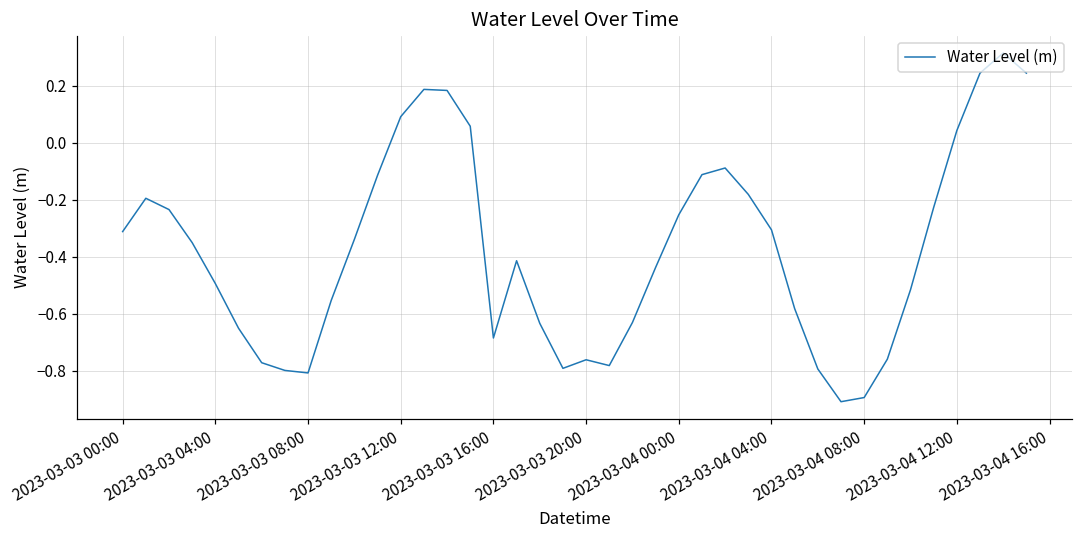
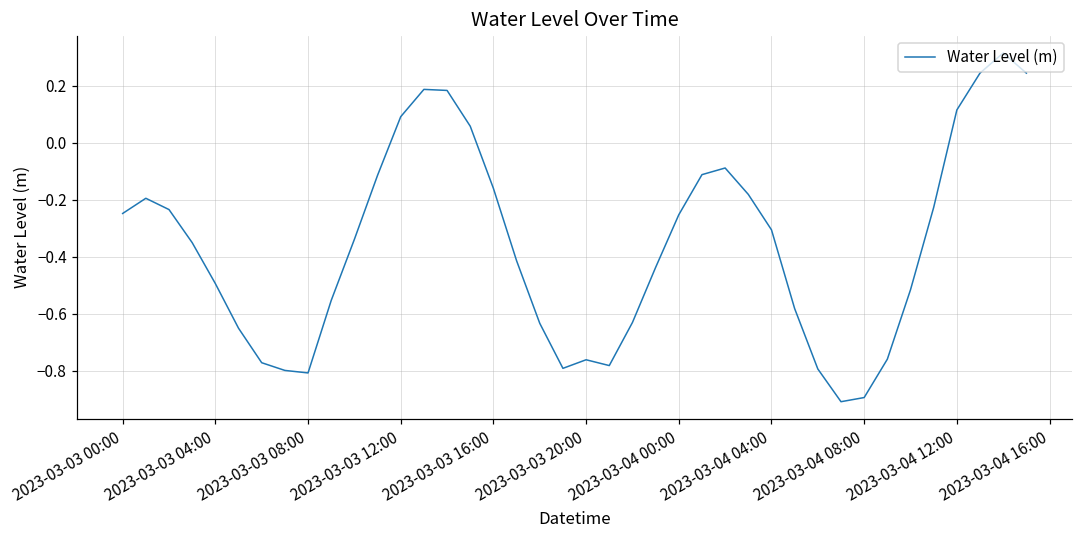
  {
-   "2023-03-03 00:00": -0.31,
+   "2023-03-03 00:00": -0.25,
    "2023-03-03 04:00": -0.49,
    "2023-03-03 08:00": -0.81,
    "2023-03-03 12:00": 0.09,
-   "2023-03-03 16:00": -0.69,
+   "2023-03-03 16:00": -0.16,
    "2023-03-03 20:00": -0.76,
    "2023-03-04 00:00": -0.25,
    "2023-03-04 04:00": -0.31,
    "2023-03-04 08:00": -0.89,
-   "2023-03-04 12:00": 0.04
+   "2023-03-04 12:00": 0.11
  }
